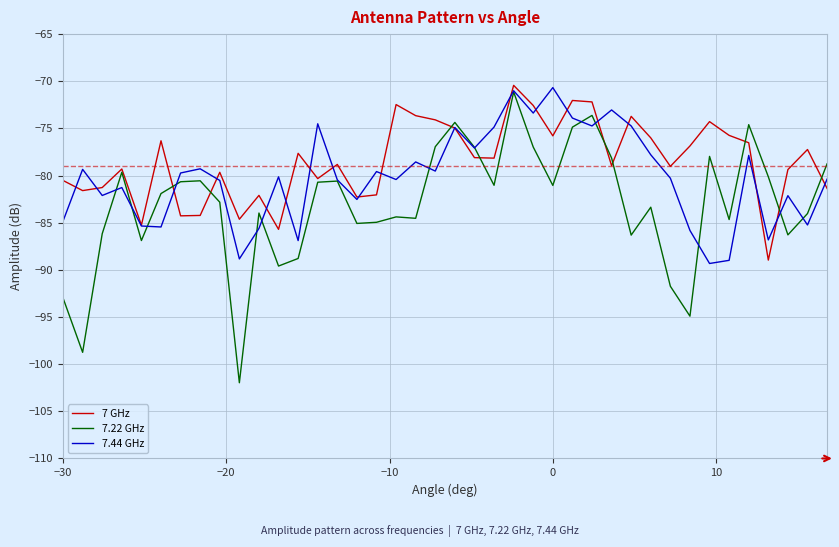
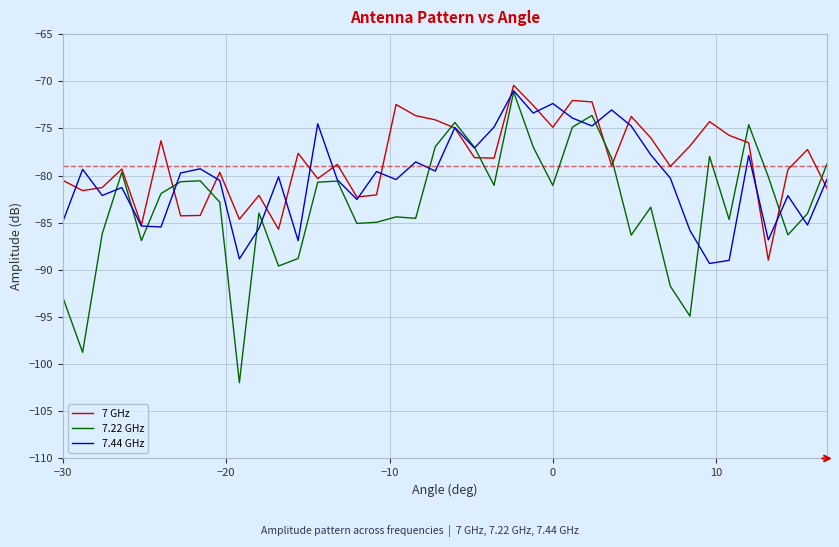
  {
    "7 GHz": {
      "−30": -81,
-     "0": -76
+     "0": -75
    },
    "7.22 GHz": {
      "−30": -93,
      "0": -81
    },
    "7.44 GHz": {
      "−30": -85,
-     "0": -71
+     "0": -72
    }
  }
